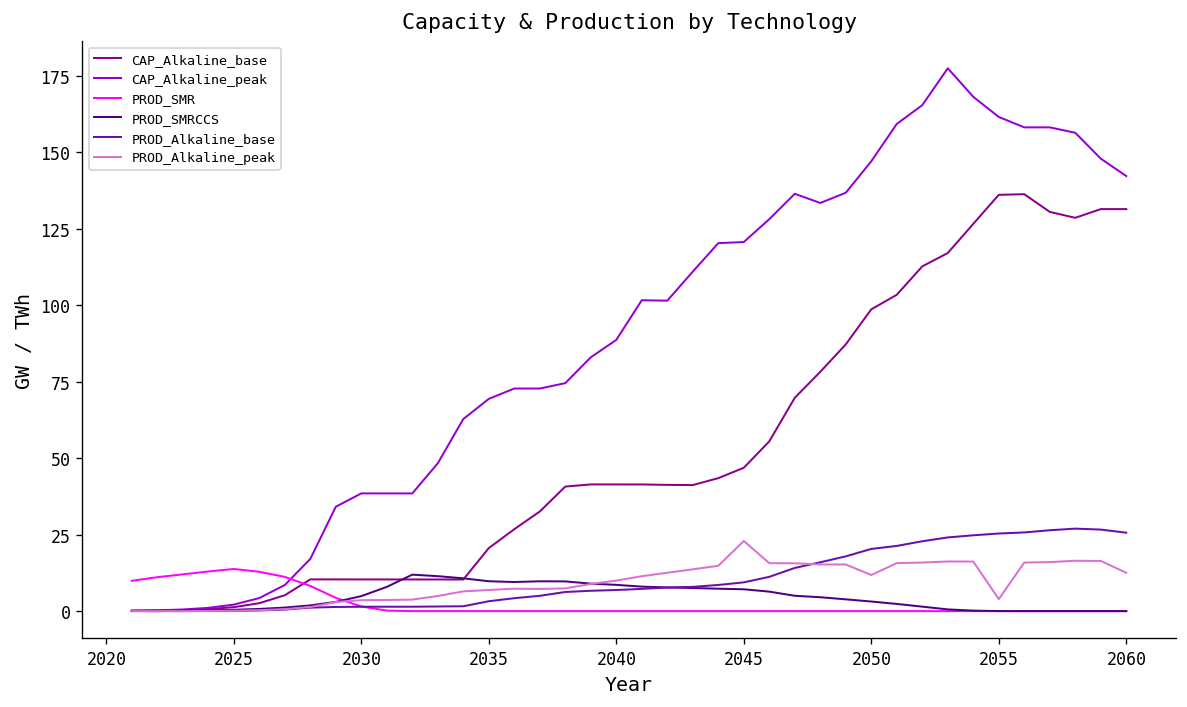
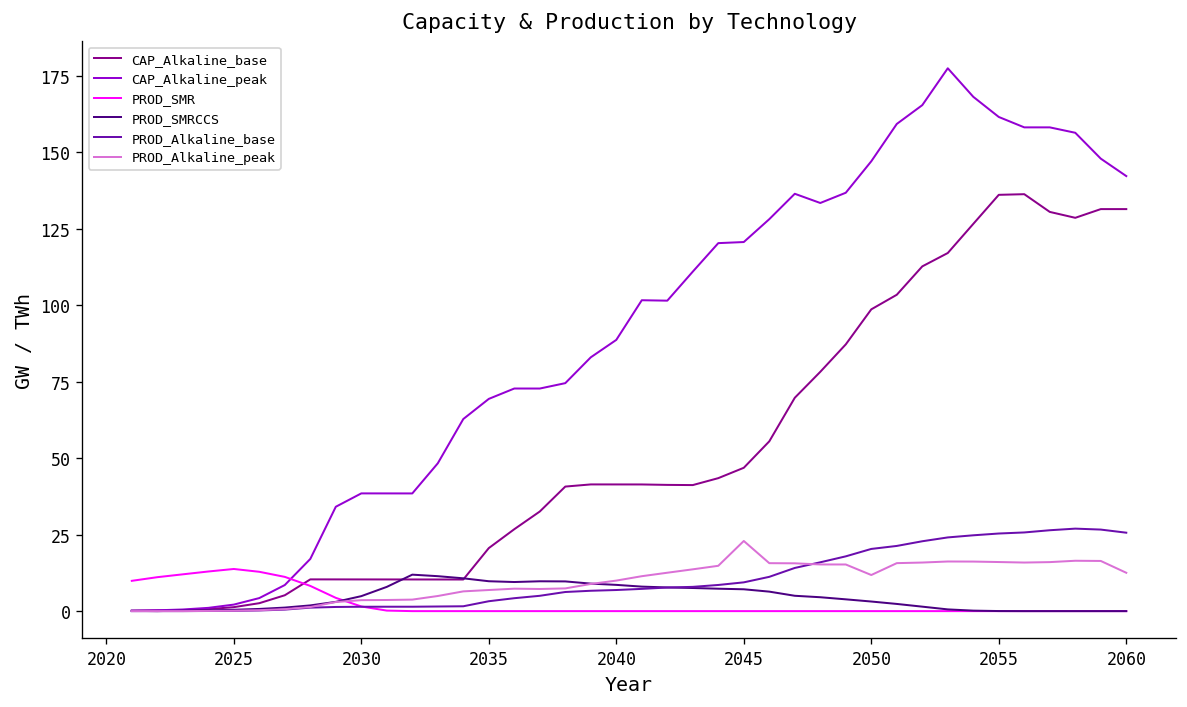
  {
    "PROD_SMR": {
      "2025": 14,
      "2035": 0,
      "2040": 0,
      "2045": 0,
      "2050": 0
    },
    "PROD_Alkaline_peak": {
      "2030": 4,
      "2035": 7,
      "2040": 10,
      "2045": 23,
      "2050": 12,
-     "2055": 4,
+     "2055": 16,
      "2060": 13
    }
  }
